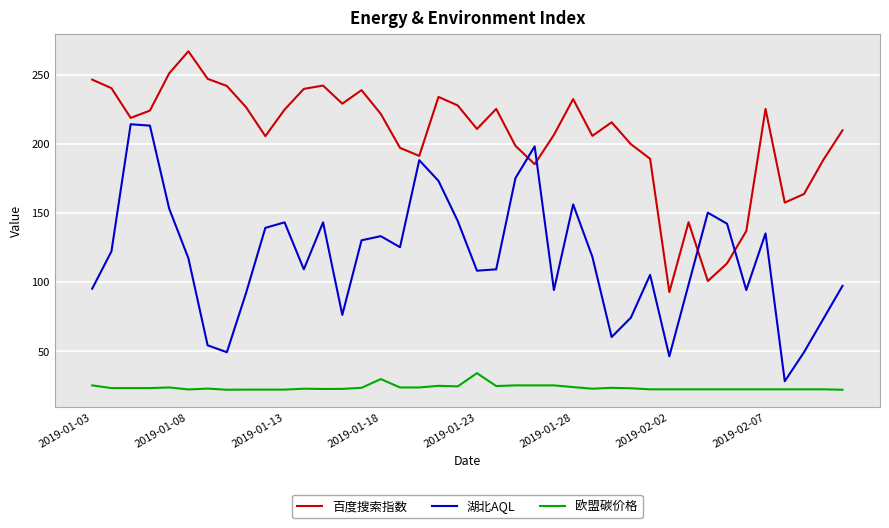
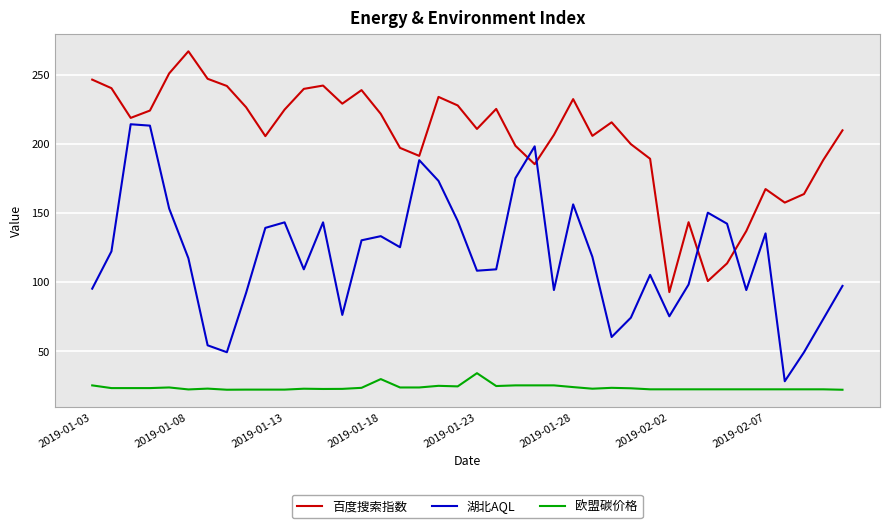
  {
    "百度搜索指数": {
      "2019-01-03": 246,
      "2019-01-08": 267,
      "2019-01-13": 225,
      "2019-01-18": 222,
      "2019-01-23": 211,
      "2019-01-28": 232,
      "2019-02-02": 93,
-     "2019-02-07": 225
+     "2019-02-07": 167
    },
    "湖北AQL": {
      "2019-01-03": 95,
      "2019-01-08": 117,
      "2019-01-13": 143,
      "2019-01-18": 133,
      "2019-01-23": 108,
      "2019-01-28": 156,
-     "2019-02-02": 46,
+     "2019-02-02": 75,
      "2019-02-07": 135
    },
    "欧盟碳价格": {
      "2019-01-03": 25,
      "2019-01-08": 22,
      "2019-01-13": 22,
      "2019-01-18": 30,
      "2019-01-23": 34,
      "2019-01-28": 24,
      "2019-02-02": 22,
      "2019-02-07": 22
    }
  }
